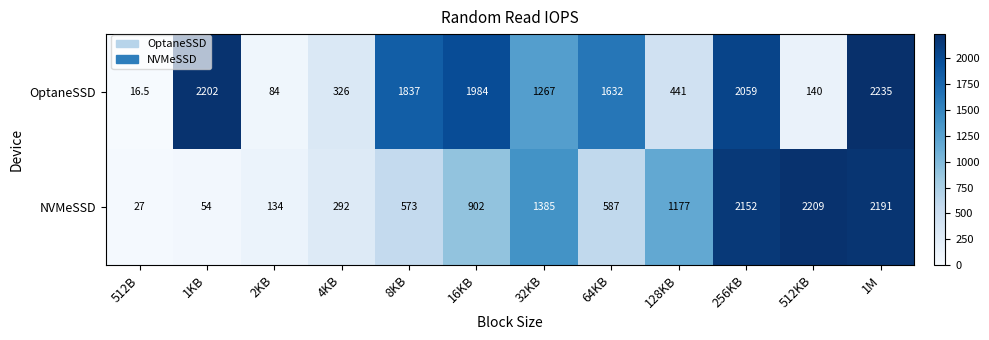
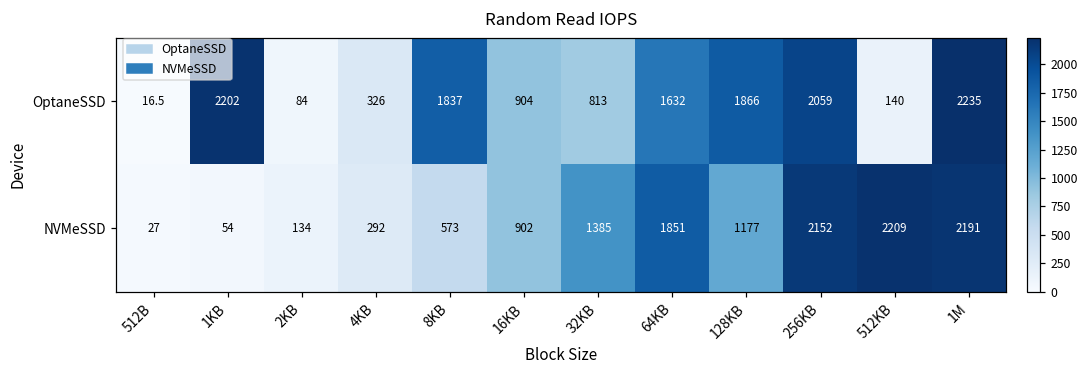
  {
    "OptaneSSD": {
      "512B": 16.5,
      "1KB": 2202,
      "2KB": 84,
      "4KB": 326,
      "8KB": 1837,
-     "16KB": 1984,
-     "32KB": 1267,
+     "16KB": 904,
+     "32KB": 813,
      "64KB": 1632,
-     "128KB": 441,
+     "128KB": 1866,
      "256KB": 2059,
      "512KB": 140,
      "1M": 2235
    },
    "NVMeSSD": {
      "512B": 27,
      "1KB": 54,
      "2KB": 134,
      "4KB": 292,
      "8KB": 573,
      "16KB": 902,
      "32KB": 1385,
-     "64KB": 587,
+     "64KB": 1851,
      "128KB": 1177,
      "256KB": 2152,
      "512KB": 2209,
      "1M": 2191
    }
  }
